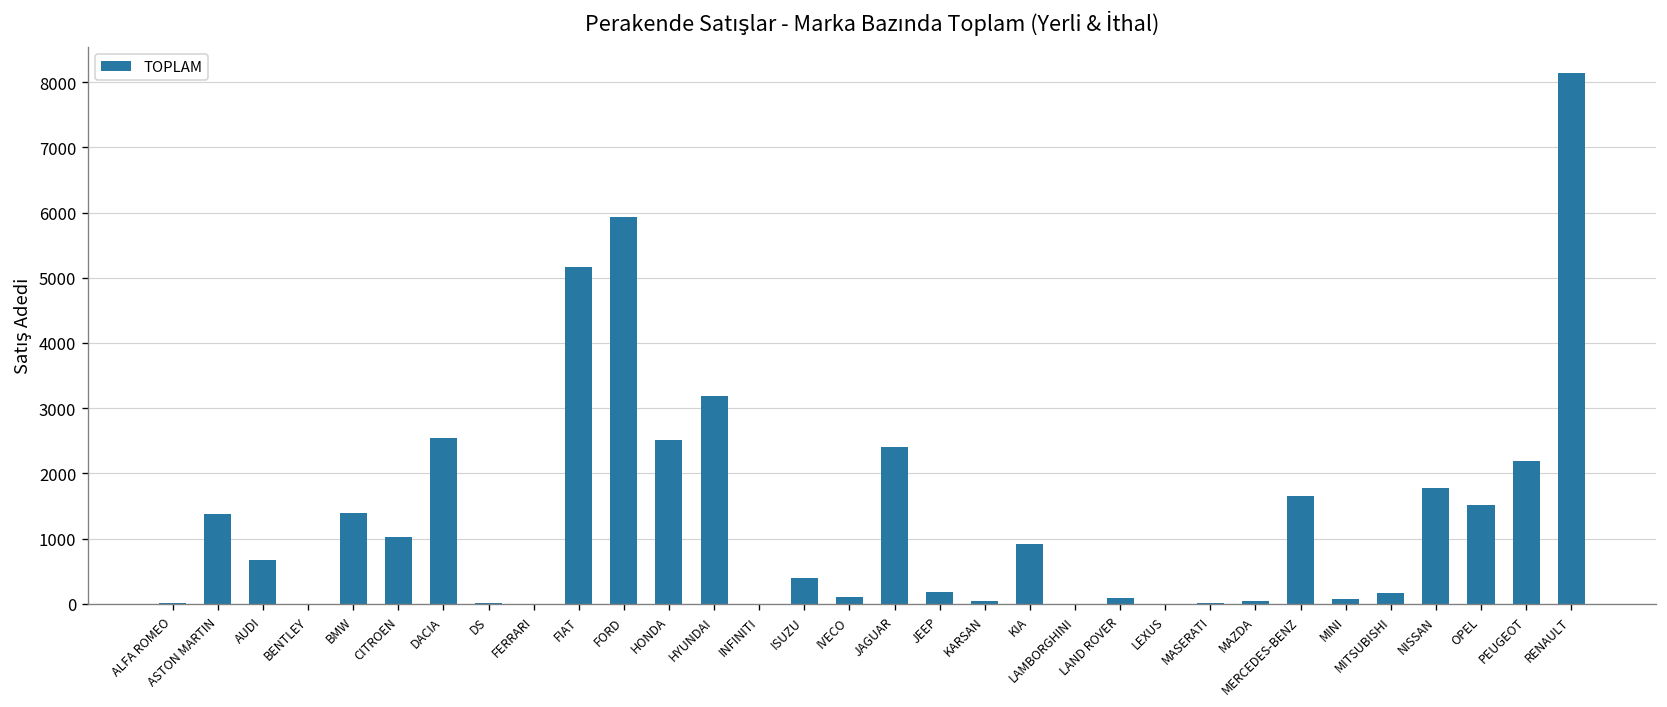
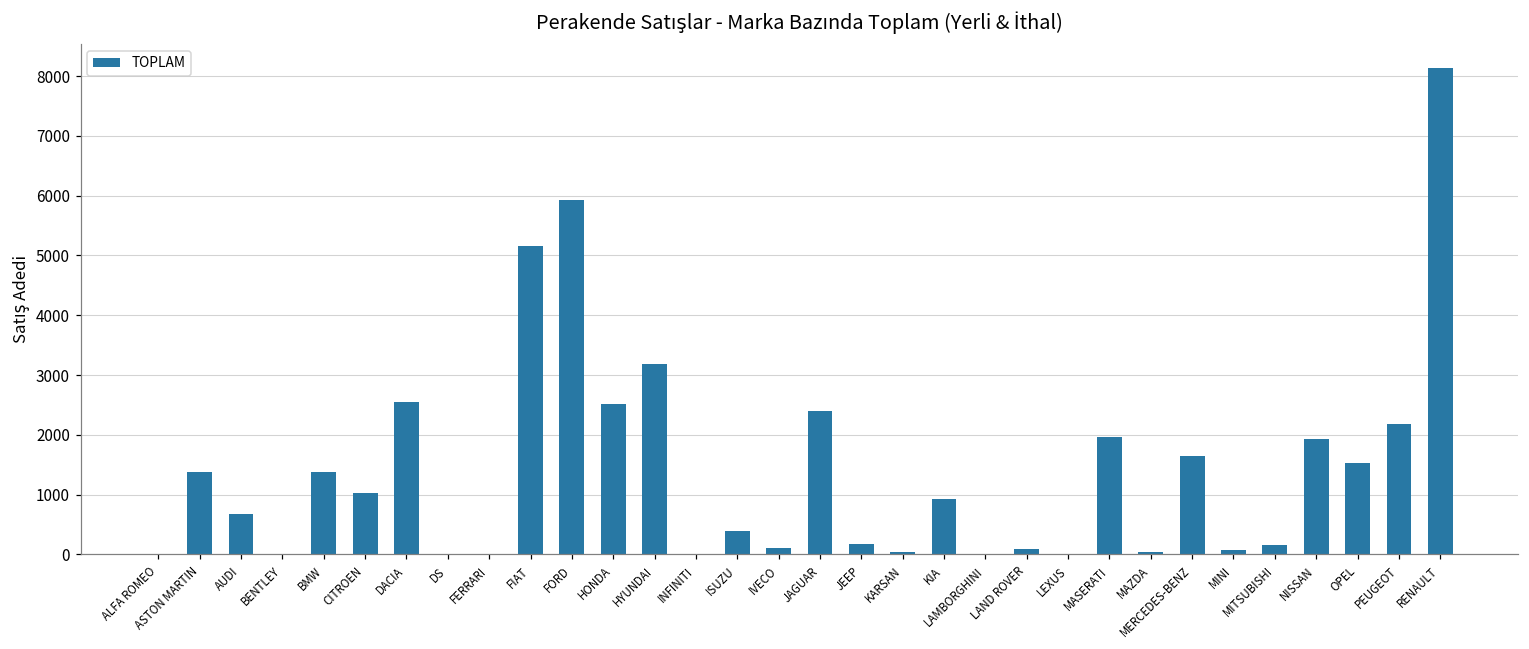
  {
    "ASTON MARTIN": 1400,
    "AUDI": 700,
    "BMW": 1400,
    "CITROEN": 1000,
    "DACIA": 2500,
    "FIAT": 5200,
    "FORD": 5900,
    "HONDA": 2500,
    "HYUNDAI": 3200,
    "ISUZU": 400,
    "IVECO": 100,
    "JAGUAR": 2400,
    "JEEP": 200,
    "KARSAN": 0,
    "KIA": 900,
    "LAMBORGHINI": 0,
    "LAND ROVER": 100,
-   "MASERATI": 0,
+   "MASERATI": 2000,
    "MERCEDES-BENZ": 1700,
    "MINI": 100,
    "MITSUBISHI": 200,
-   "NISSAN": 1800,
+   "NISSAN": 1900,
    "OPEL": 1500,
    "PEUGEOT": 2200,
    "RENAULT": 8100
  }
